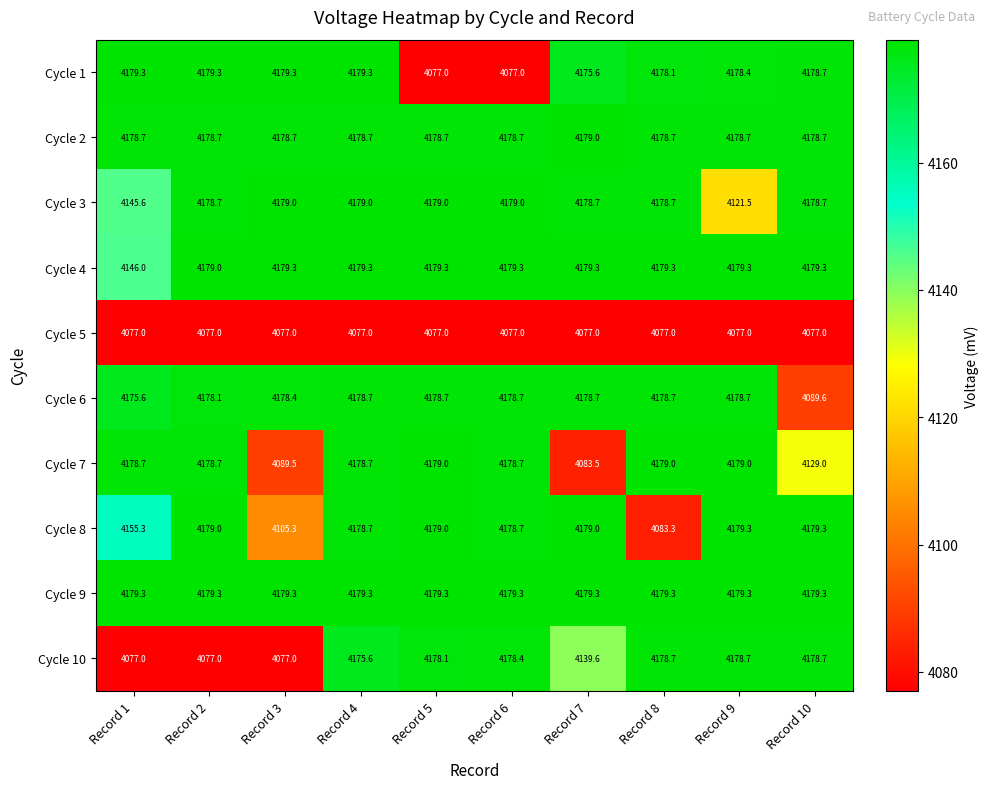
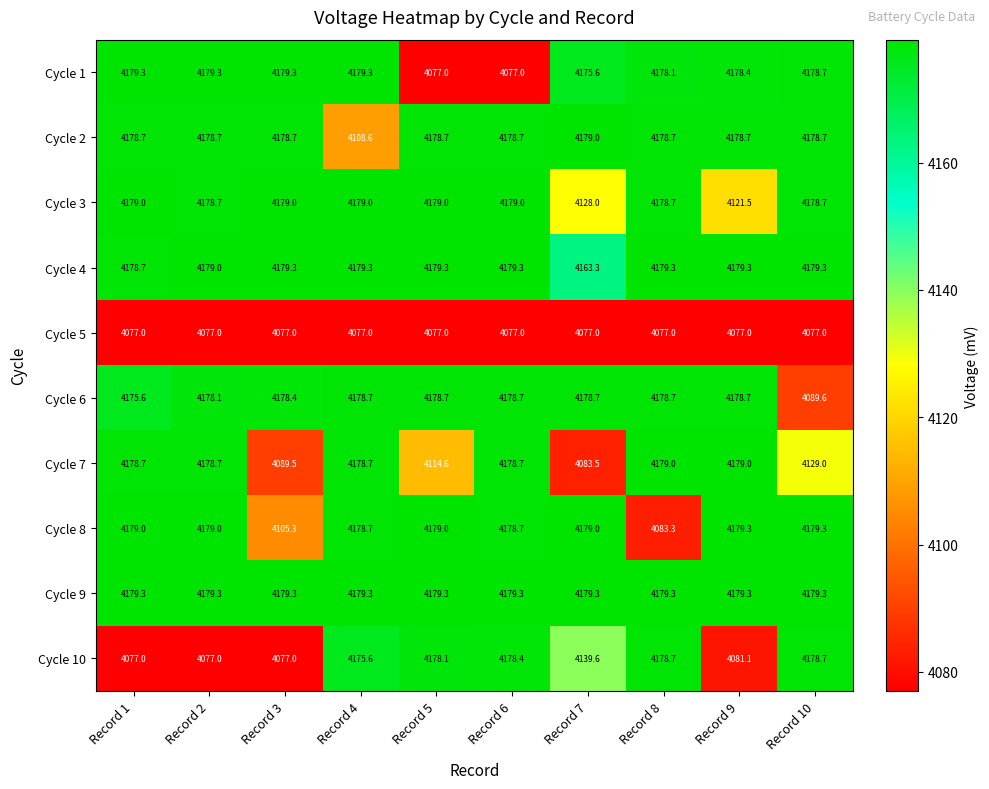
  {
    "Cycle 1": {
      "Record 1": 4179.3,
      "Record 2": 4179.3,
      "Record 3": 4179.3,
      "Record 4": 4179.3,
      "Record 5": 4077.0,
      "Record 6": 4077.0,
      "Record 7": 4175.6,
      "Record 8": 4178.1,
      "Record 9": 4178.4,
      "Record 10": 4178.7
    },
    "Cycle 2": {
      "Record 1": 4178.7,
      "Record 2": 4178.7,
      "Record 3": 4178.7,
-     "Record 4": 4178.7,
+     "Record 4": 4108.6,
      "Record 5": 4178.7,
      "Record 6": 4178.7,
      "Record 7": 4179.0,
      "Record 8": 4178.7,
      "Record 9": 4178.7,
      "Record 10": 4178.7
    },
    "Cycle 3": {
-     "Record 1": 4145.6,
+     "Record 1": 4179.0,
      "Record 2": 4178.7,
      "Record 3": 4179.0,
      "Record 4": 4179.0,
      "Record 5": 4179.0,
      "Record 6": 4179.0,
-     "Record 7": 4178.7,
+     "Record 7": 4128.0,
      "Record 8": 4178.7,
      "Record 9": 4121.5,
      "Record 10": 4178.7
    },
    "Cycle 4": {
-     "Record 1": 4146.0,
+     "Record 1": 4178.7,
      "Record 2": 4179.0,
      "Record 3": 4179.3,
      "Record 4": 4179.3,
      "Record 5": 4179.3,
      "Record 6": 4179.3,
-     "Record 7": 4179.3,
+     "Record 7": 4163.3,
      "Record 8": 4179.3,
      "Record 9": 4179.3,
      "Record 10": 4179.3
    },
    "Cycle 5": {
      "Record 1": 4077.0,
      "Record 2": 4077.0,
      "Record 3": 4077.0,
      "Record 4": 4077.0,
      "Record 5": 4077.0,
      "Record 6": 4077.0,
      "Record 7": 4077.0,
      "Record 8": 4077.0,
      "Record 9": 4077.0,
      "Record 10": 4077.0
    },
    "Cycle 6": {
      "Record 1": 4175.6,
      "Record 2": 4178.1,
      "Record 3": 4178.4,
      "Record 4": 4178.7,
      "Record 5": 4178.7,
      "Record 6": 4178.7,
      "Record 7": 4178.7,
      "Record 8": 4178.7,
      "Record 9": 4178.7,
      "Record 10": 4089.6
    },
    "Cycle 7": {
      "Record 1": 4178.7,
      "Record 2": 4178.7,
      "Record 3": 4089.5,
      "Record 4": 4178.7,
-     "Record 5": 4179.0,
+     "Record 5": 4114.6,
      "Record 6": 4178.7,
      "Record 7": 4083.5,
      "Record 8": 4179.0,
      "Record 9": 4179.0,
      "Record 10": 4129.0
    },
    "Cycle 8": {
-     "Record 1": 4155.3,
+     "Record 1": 4179.0,
      "Record 2": 4179.0,
      "Record 3": 4105.3,
      "Record 4": 4178.7,
      "Record 5": 4179.0,
      "Record 6": 4178.7,
      "Record 7": 4179.0,
      "Record 8": 4083.3,
      "Record 9": 4179.3,
      "Record 10": 4179.3
    },
    "Cycle 9": {
      "Record 1": 4179.3,
      "Record 2": 4179.3,
      "Record 3": 4179.3,
      "Record 4": 4179.3,
      "Record 5": 4179.3,
      "Record 6": 4179.3,
      "Record 7": 4179.3,
      "Record 8": 4179.3,
      "Record 9": 4179.3,
      "Record 10": 4179.3
    },
    "Cycle 10": {
      "Record 1": 4077.0,
      "Record 2": 4077.0,
      "Record 3": 4077.0,
      "Record 4": 4175.6,
      "Record 5": 4178.1,
      "Record 6": 4178.4,
      "Record 7": 4139.6,
      "Record 8": 4178.7,
-     "Record 9": 4178.7,
+     "Record 9": 4081.1,
      "Record 10": 4178.7
    }
  }
